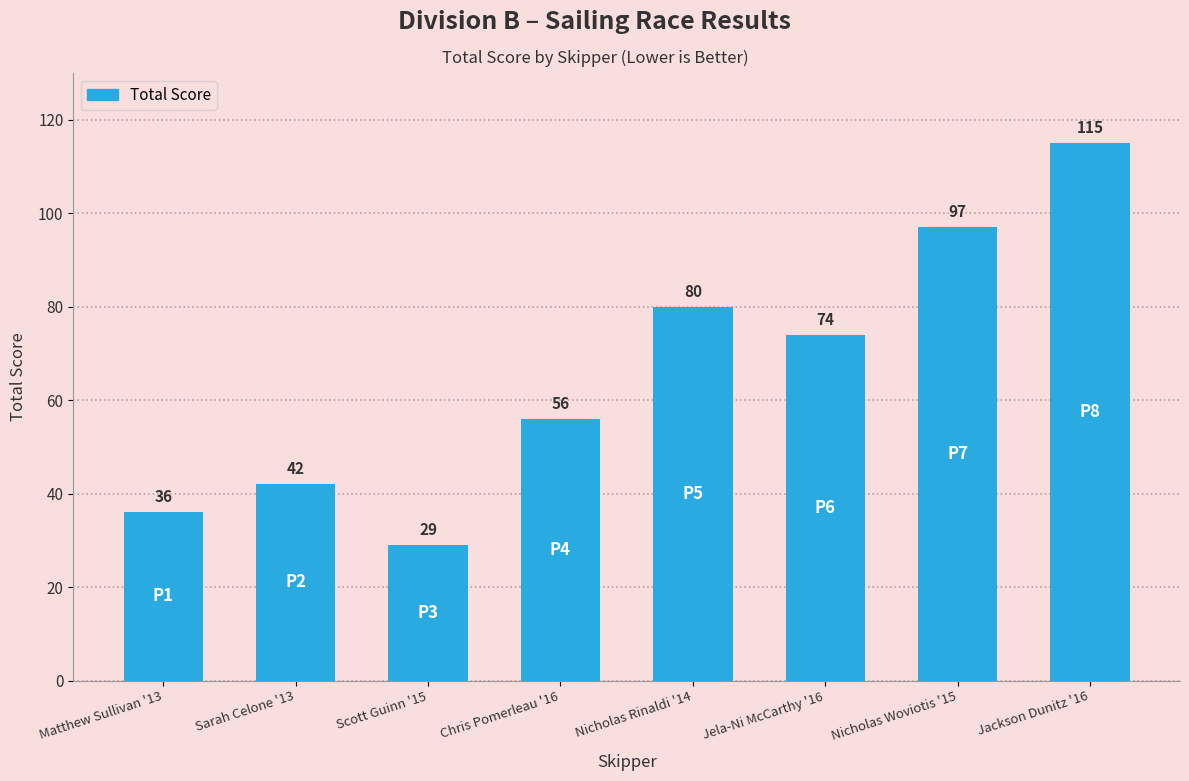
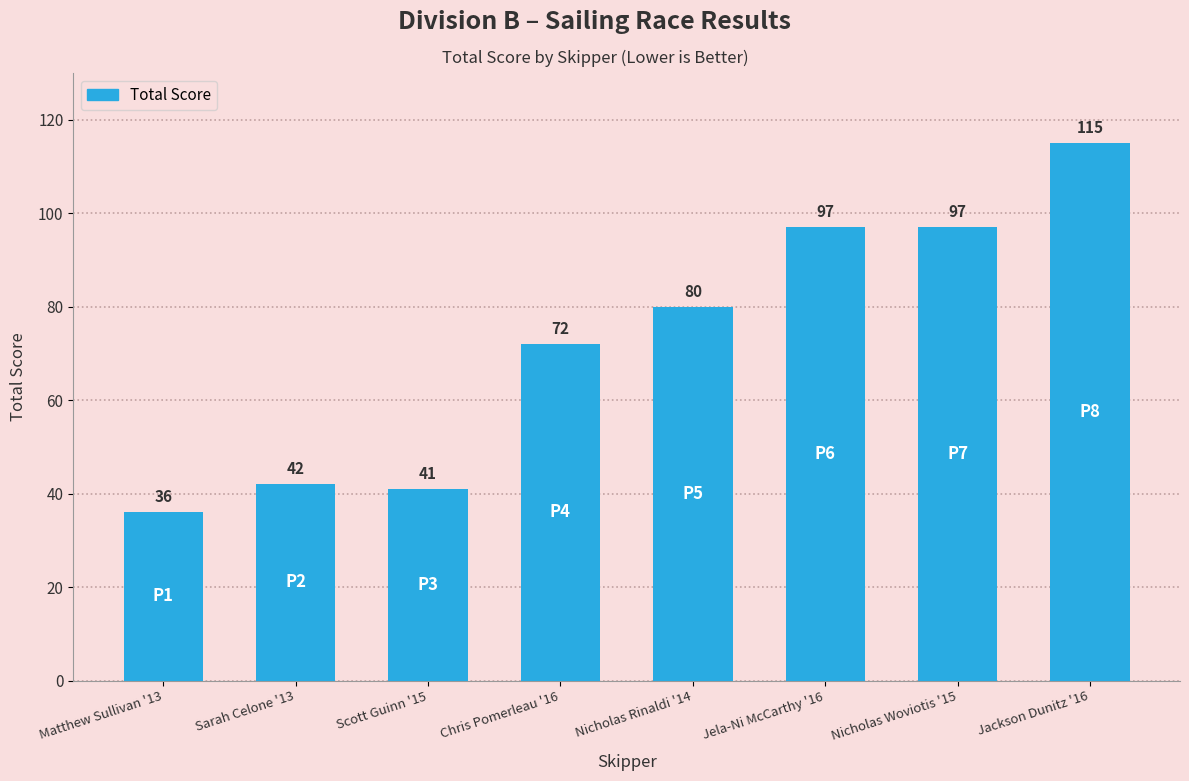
  {
    "Matthew Sullivan '13": 36,
    "Sarah Celone '13": 42,
-   "Scott Guinn '15": 29,
-   "Chris Pomerleau '16": 56,
+   "Scott Guinn '15": 41,
+   "Chris Pomerleau '16": 72,
    "Nicholas Rinaldi '14": 80,
-   "Jela-Ni McCarthy '16": 74,
+   "Jela-Ni McCarthy '16": 97,
    "Nicholas Woviotis '15": 97,
    "Jackson Dunitz '16": 115
  }
